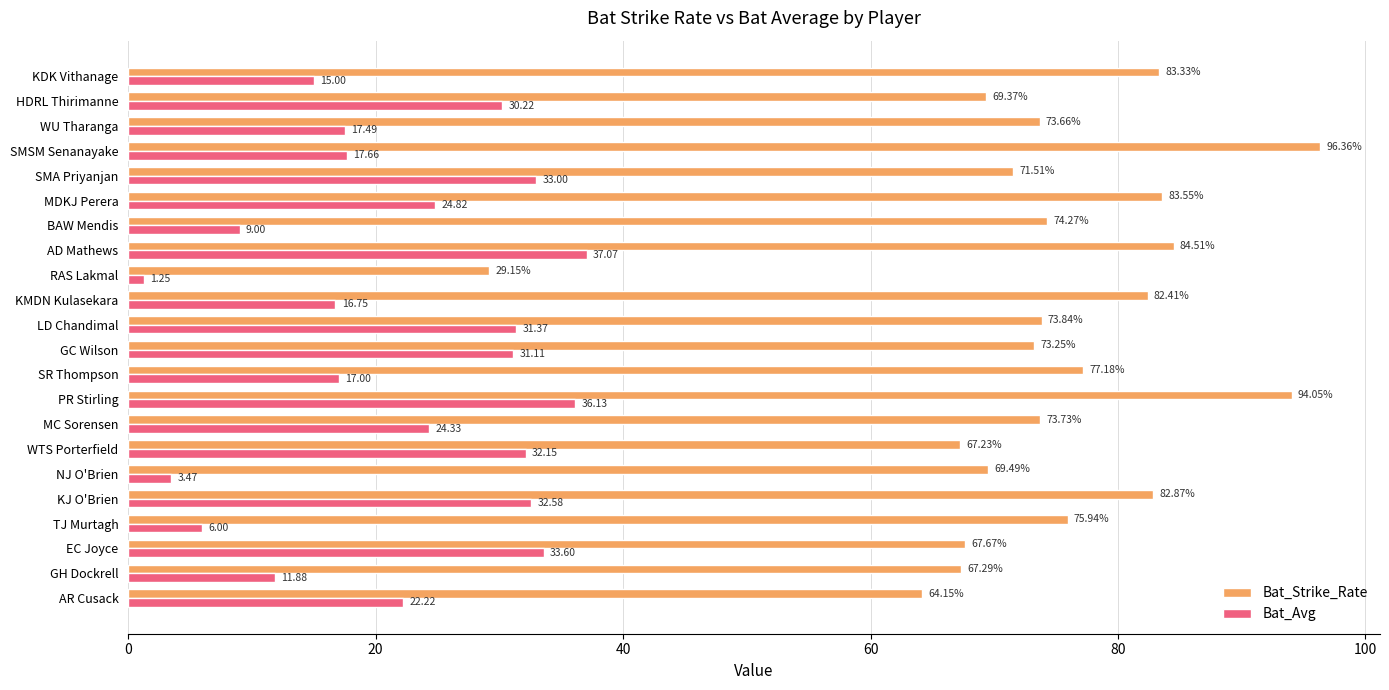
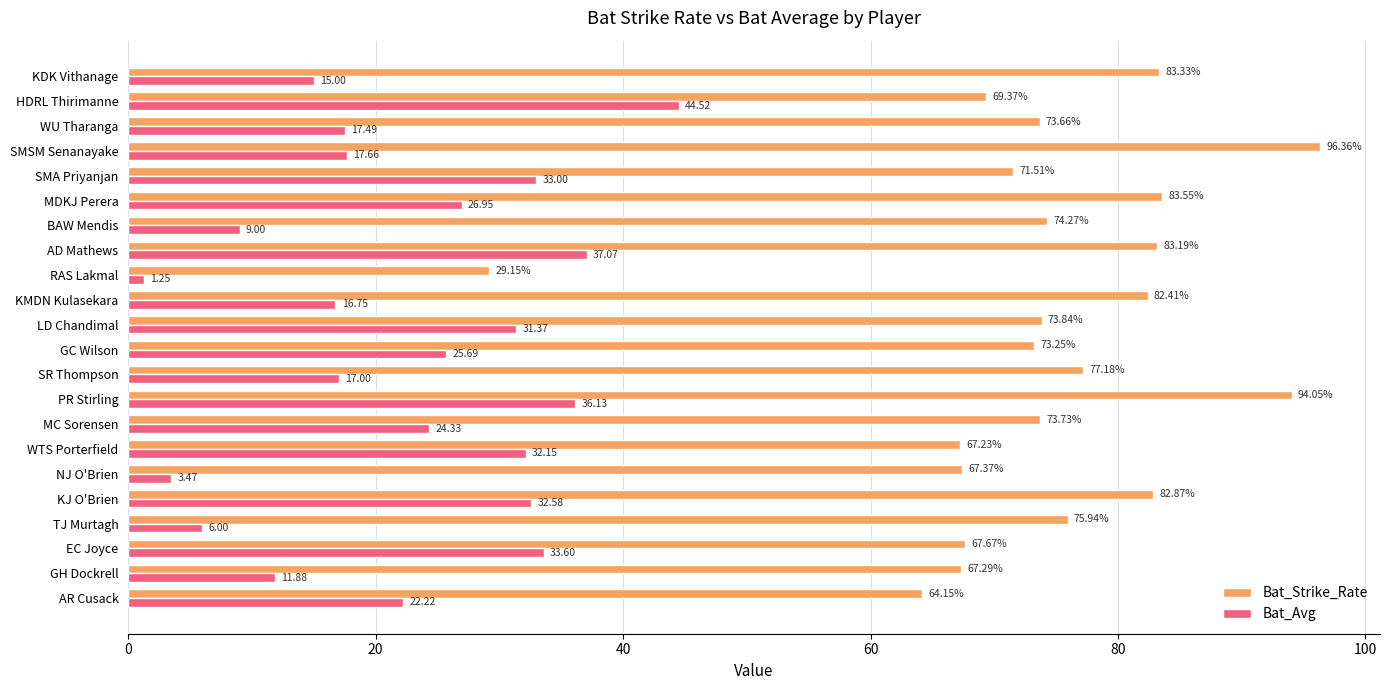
  {
    "Bat_Strike_Rate": {
      "KDK Vithanage": "83.33%",
      "HDRL Thirimanne": "69.37%",
      "WU Tharanga": "73.66%",
      "SMSM Senanayake": "96.36%",
      "SMA Priyanjan": "71.51%",
      "MDKJ Perera": "83.55%",
      "BAW Mendis": "74.27%",
-     "AD Mathews": "84.51%",
+     "AD Mathews": "83.19%",
      "RAS Lakmal": "29.15%",
      "KMDN Kulasekara": "82.41%",
      "LD Chandimal": "73.84%",
      "GC Wilson": "73.25%",
      "SR Thompson": "77.18%",
      "PR Stirling": "94.05%",
      "MC Sorensen": "73.73%",
      "WTS Porterfield": "67.23%",
-     "NJ O'Brien": "69.49%",
+     "NJ O'Brien": "67.37%",
      "KJ O'Brien": "82.87%",
      "TJ Murtagh": "75.94%",
      "EC Joyce": "67.67%",
      "GH Dockrell": "67.29%",
      "AR Cusack": "64.15%"
    },
    "Bat_Avg": {
      "KDK Vithanage": "15.00",
-     "HDRL Thirimanne": "30.22",
+     "HDRL Thirimanne": "44.52",
      "WU Tharanga": "17.49",
      "SMSM Senanayake": "17.66",
      "SMA Priyanjan": "33.00",
-     "MDKJ Perera": "24.82",
+     "MDKJ Perera": "26.95",
      "BAW Mendis": "9.00",
      "AD Mathews": "37.07",
      "RAS Lakmal": "1.25",
      "KMDN Kulasekara": "16.75",
      "LD Chandimal": "31.37",
-     "GC Wilson": "31.11",
+     "GC Wilson": "25.69",
      "SR Thompson": "17.00",
      "PR Stirling": "36.13",
      "MC Sorensen": "24.33",
      "WTS Porterfield": "32.15",
      "NJ O'Brien": "3.47",
      "KJ O'Brien": "32.58",
      "TJ Murtagh": "6.00",
      "EC Joyce": "33.60",
      "GH Dockrell": "11.88",
      "AR Cusack": "22.22"
    }
  }
